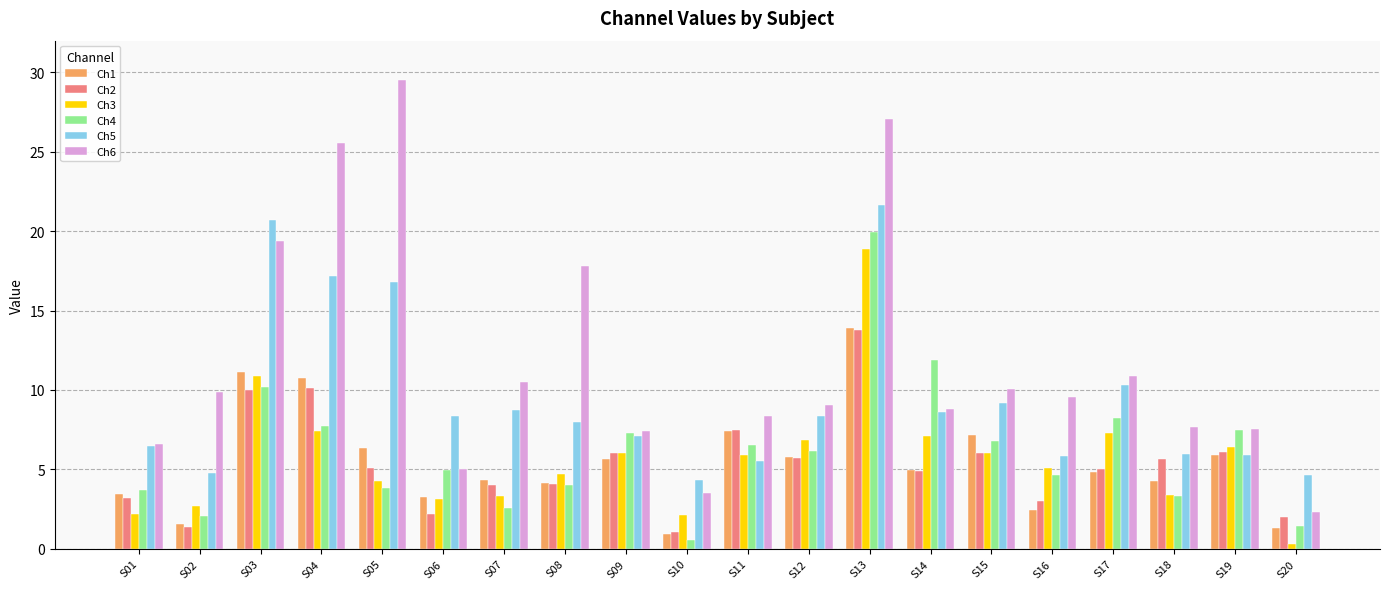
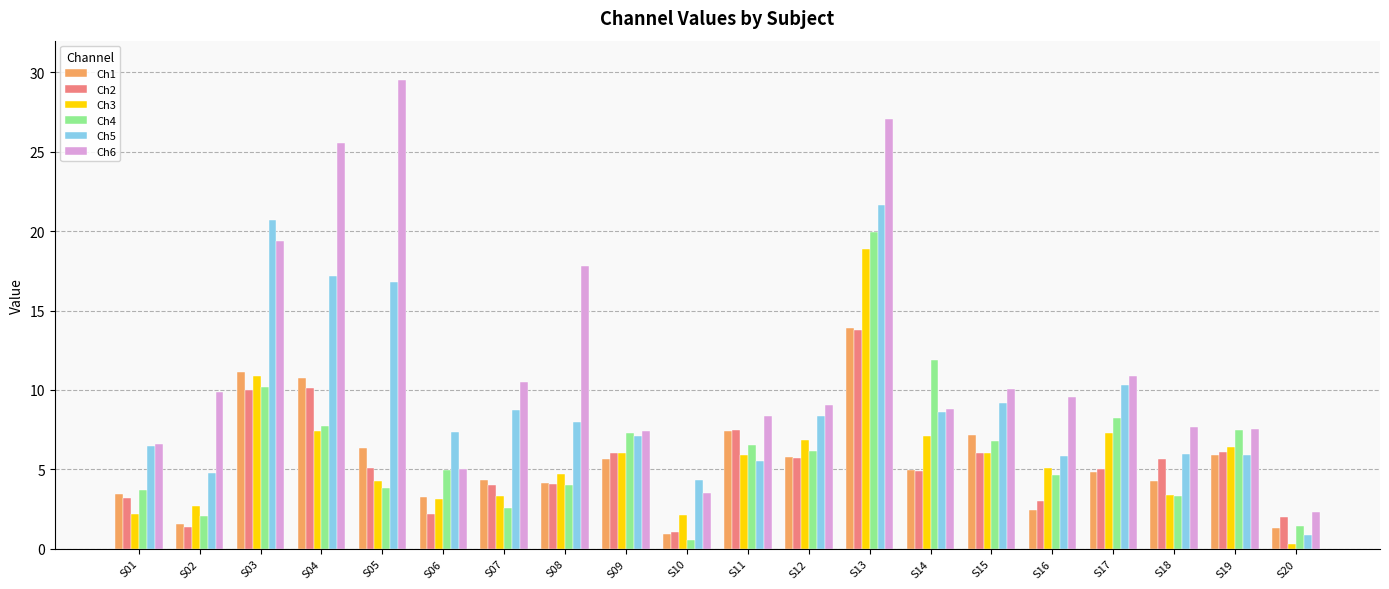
  {
    "Ch3": {
      "S01": 2.2,
      "S02": 2.7,
      "S03": 10.9,
      "S04": 7.4,
      "S05": 4.3,
      "S06": 3.1,
      "S07": 3.3,
      "S08": 4.7,
      "S09": 6.0,
      "S10": 2.1,
      "S11": 5.9,
      "S12": 6.9,
      "S13": 18.9,
      "S14": 7.1,
      "S15": 6.0,
      "S16": 5.1,
      "S17": 7.3,
      "S18": 3.4,
      "S19": 6.4,
      "S20": 0.3
    },
    "Ch4": {
      "S01": 3.7,
      "S02": 2.1,
      "S03": 10.2,
      "S04": 7.7,
      "S05": 3.8,
      "S06": 5.0,
      "S07": 2.5,
      "S08": 4.0,
      "S09": 7.3,
      "S10": 0.6,
      "S11": 6.5,
      "S12": 6.1,
      "S13": 19.9,
      "S14": 11.9,
      "S15": 6.8,
      "S16": 4.7,
      "S17": 8.3,
      "S18": 3.3,
      "S19": 7.5,
      "S20": 1.4
    },
    "Ch5": {
      "S01": 6.5,
      "S02": 4.8,
      "S03": 20.7,
      "S04": 17.2,
      "S05": 16.8,
-     "S06": 8.4,
+     "S06": 7.3,
      "S07": 8.7,
      "S08": 8.0,
      "S09": 7.1,
      "S10": 4.3,
      "S11": 5.5,
      "S12": 8.4,
      "S13": 21.6,
      "S14": 8.6,
      "S15": 9.2,
      "S16": 5.8,
      "S17": 10.3,
      "S18": 6.0,
      "S19": 5.9,
-     "S20": 4.6
+     "S20": 0.9
    },
    "Ch6": {
      "S01": 6.6,
      "S02": 9.9,
      "S03": 19.4,
      "S04": 25.5,
      "S05": 29.5,
      "S06": 5.0,
      "S07": 10.5,
      "S08": 17.8,
      "S09": 7.4,
      "S10": 3.5,
      "S11": 8.4,
      "S12": 9.0,
      "S13": 27.1,
      "S14": 8.8,
      "S15": 10.1,
      "S16": 9.5,
      "S17": 10.9,
      "S18": 7.7,
      "S19": 7.5,
      "S20": 2.3
    }
  }
